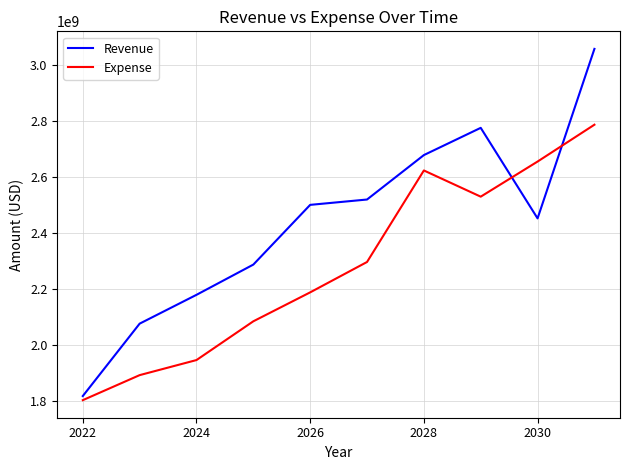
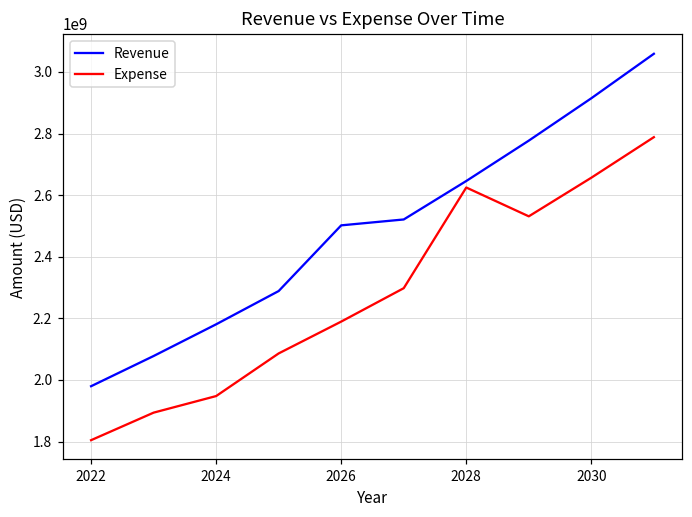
  {
    "Revenue": {
-     "2022": 1820000000,
+     "2022": 1980000000,
      "2024": 2180000000,
      "2026": 2500000000,
-     "2028": 2680000000,
-     "2030": 2450000000
+     "2028": 2650000000,
+     "2030": 2910000000
    },
    "Expense": {
      "2022": 1800000000,
      "2024": 1950000000,
      "2026": 2190000000,
      "2028": 2620000000,
      "2030": 2660000000
    }
  }
